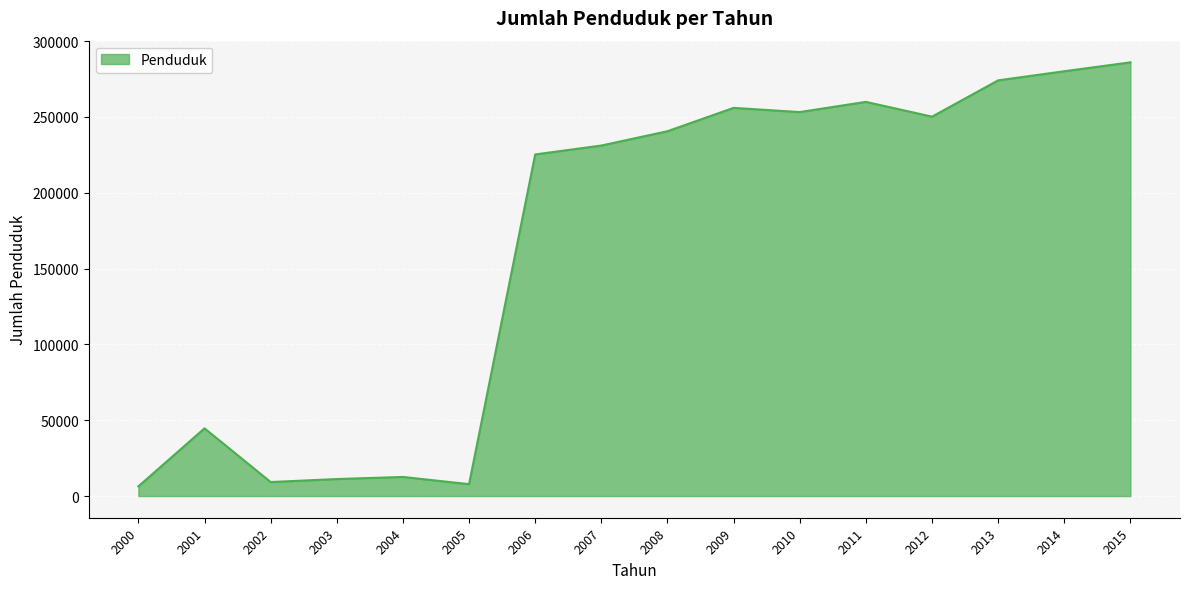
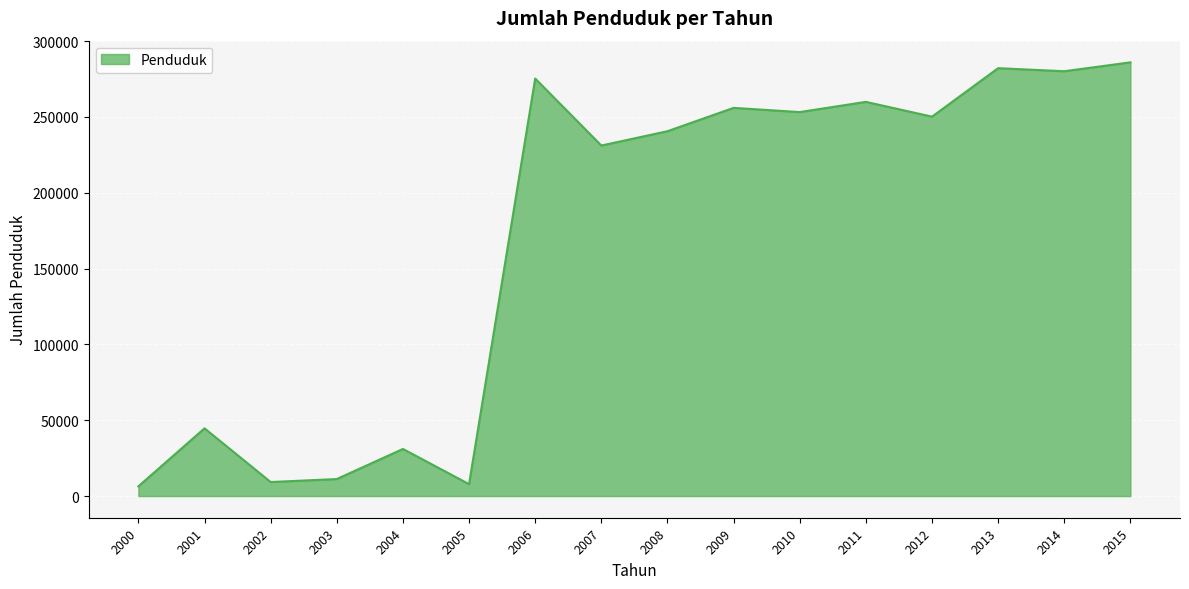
  {
    "2000": 6000,
    "2001": 45000,
    "2002": 9000,
    "2003": 11000,
-   "2004": 13000,
+   "2004": 31000,
    "2005": 8000,
-   "2006": 225000,
+   "2006": 275000,
    "2007": 231000,
    "2008": 241000,
    "2009": 256000,
    "2010": 253000,
    "2011": 260000,
    "2012": 250000,
-   "2013": 274000,
+   "2013": 282000,
    "2014": 280000,
    "2015": 286000
  }
